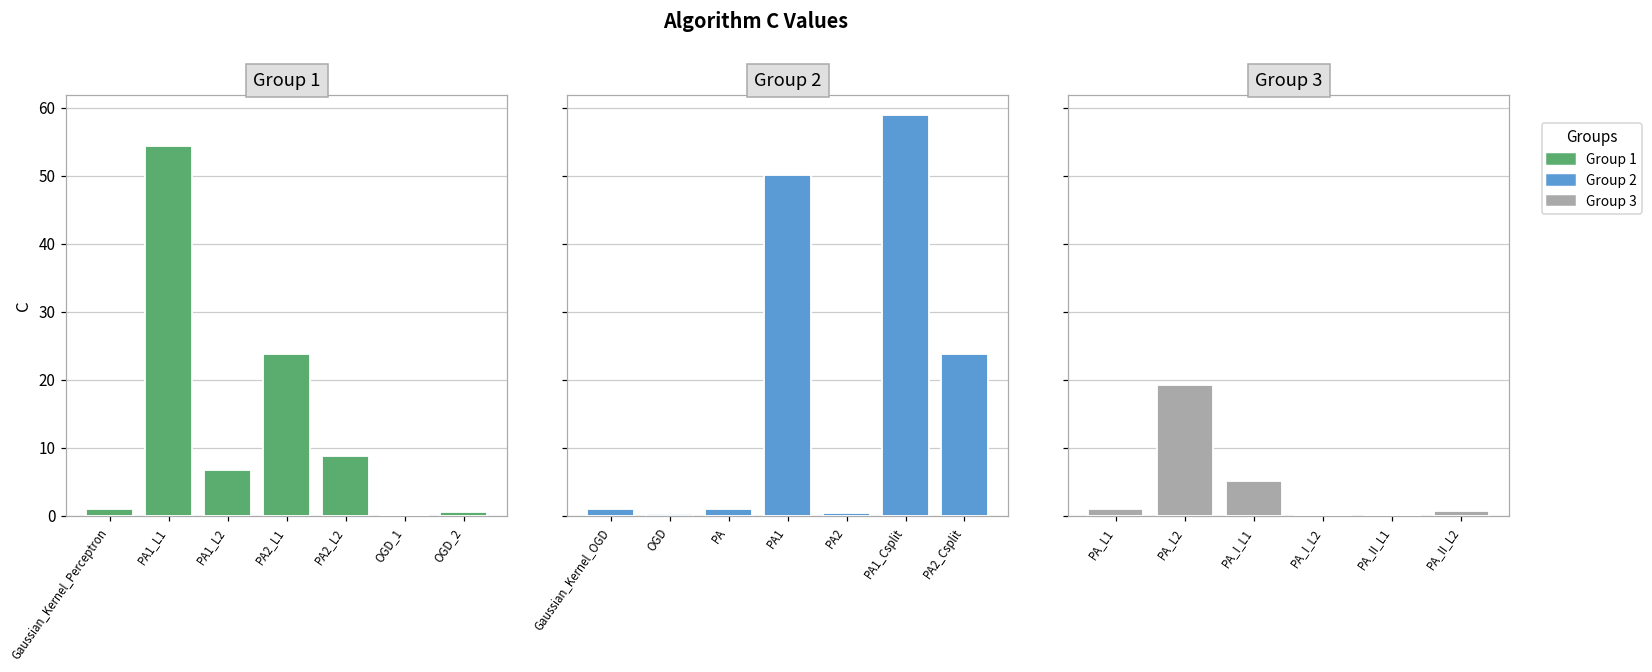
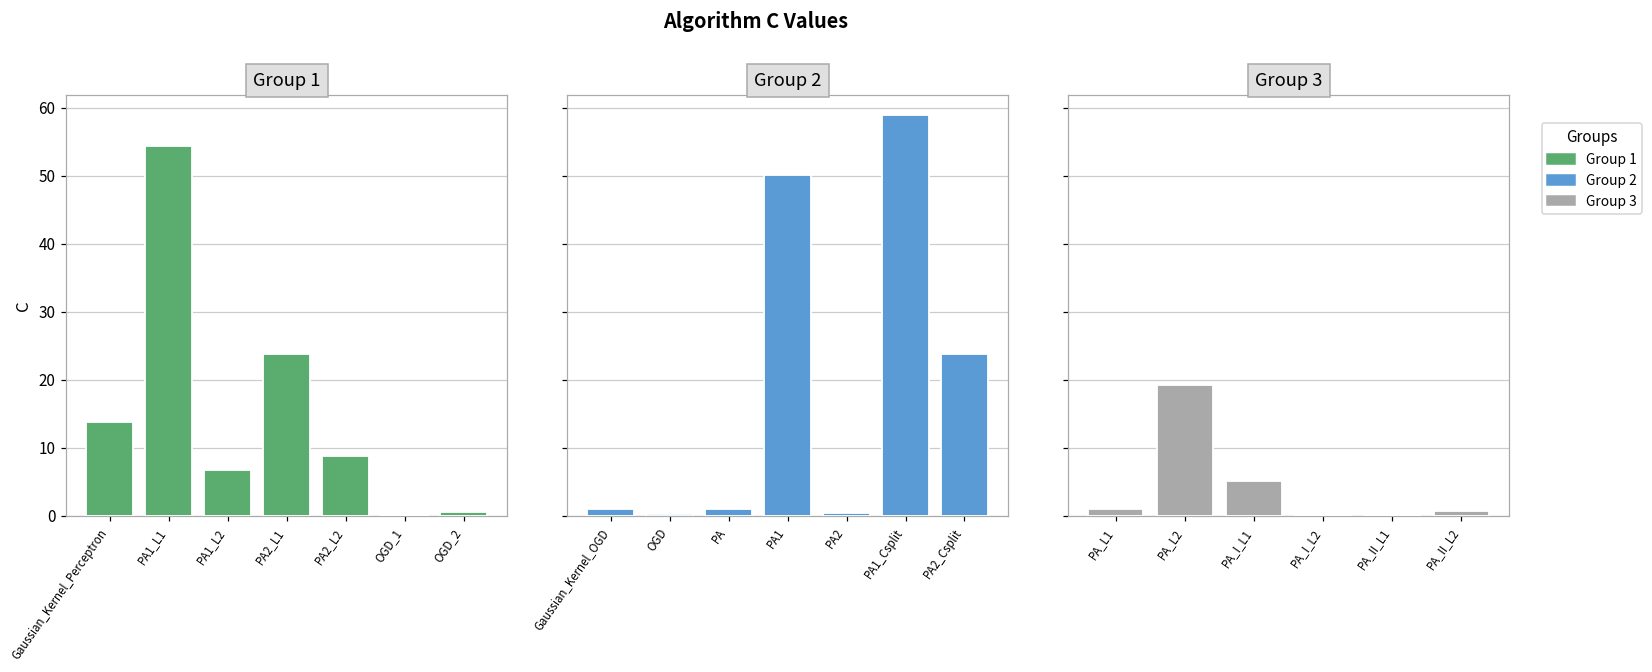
  {
    "Group 1": {
-     "Gaussian_Kernel_Perceptron": 1,
+     "Gaussian_Kernel_Perceptron": 14,
      "PA1_L1": 54,
      "PA1_L2": 7,
      "PA2_L1": 24,
      "PA2_L2": 9,
      "OGD_2": 1
    }
  }
